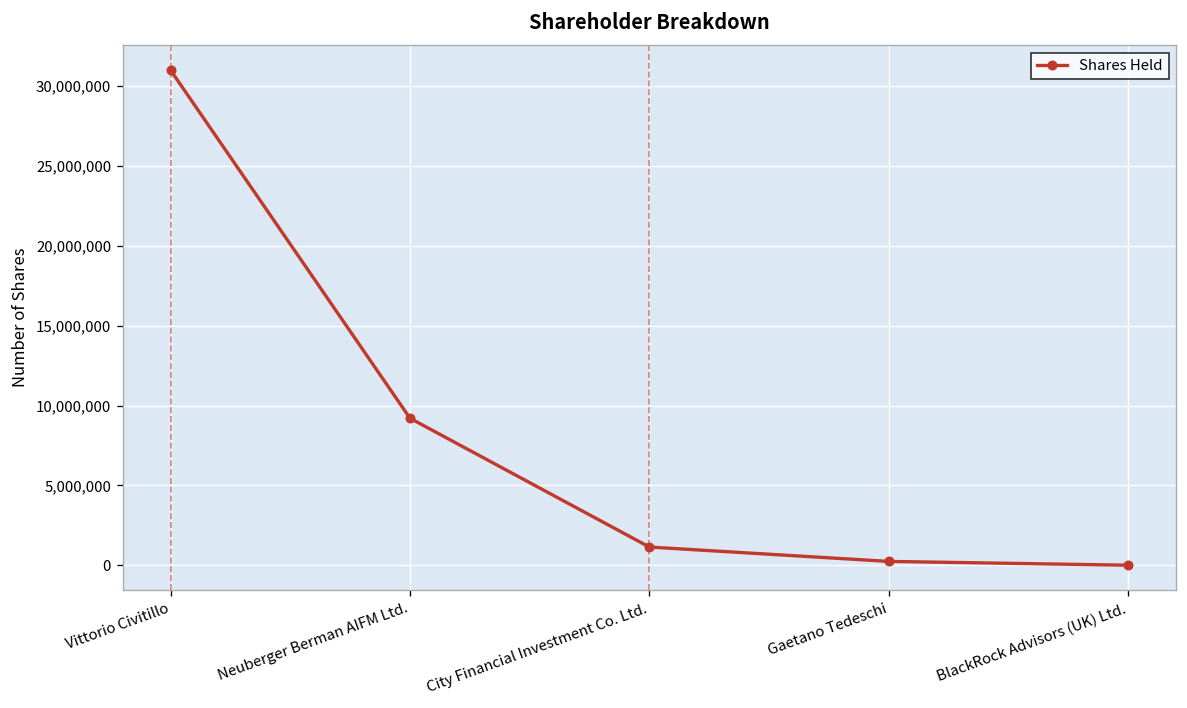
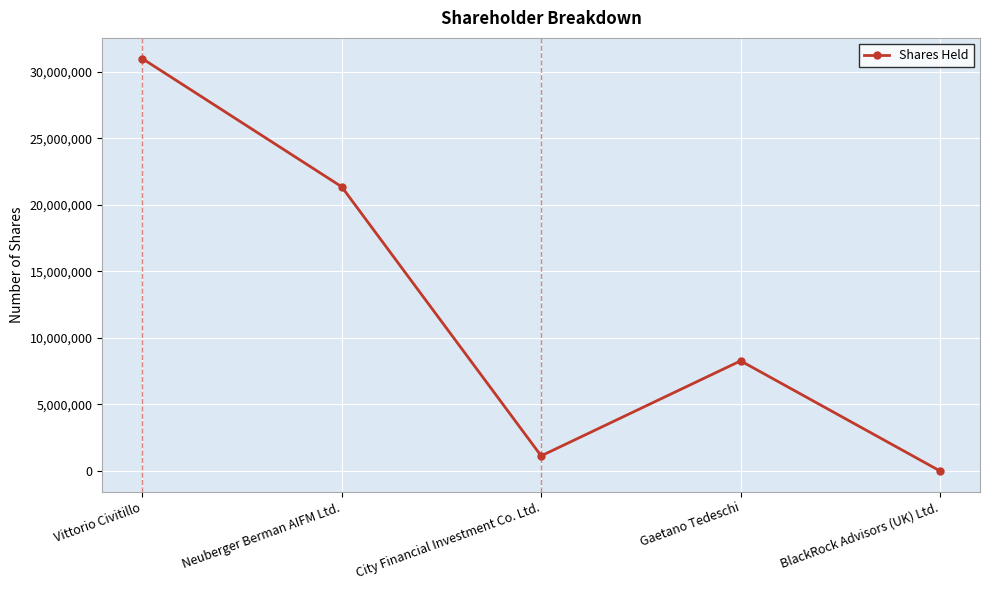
  {
    "Vittorio Civitillo": "31,000,000",
-   "Neuberger Berman AIFM Ltd.": "9,200,000",
+   "Neuberger Berman AIFM Ltd.": "21,400,000",
    "City Financial Investment Co. Ltd.": "1,100,000",
-   "Gaetano Tedeschi": "200,000",
+   "Gaetano Tedeschi": "8,300,000",
    "BlackRock Advisors (UK) Ltd.": "0"
  }
